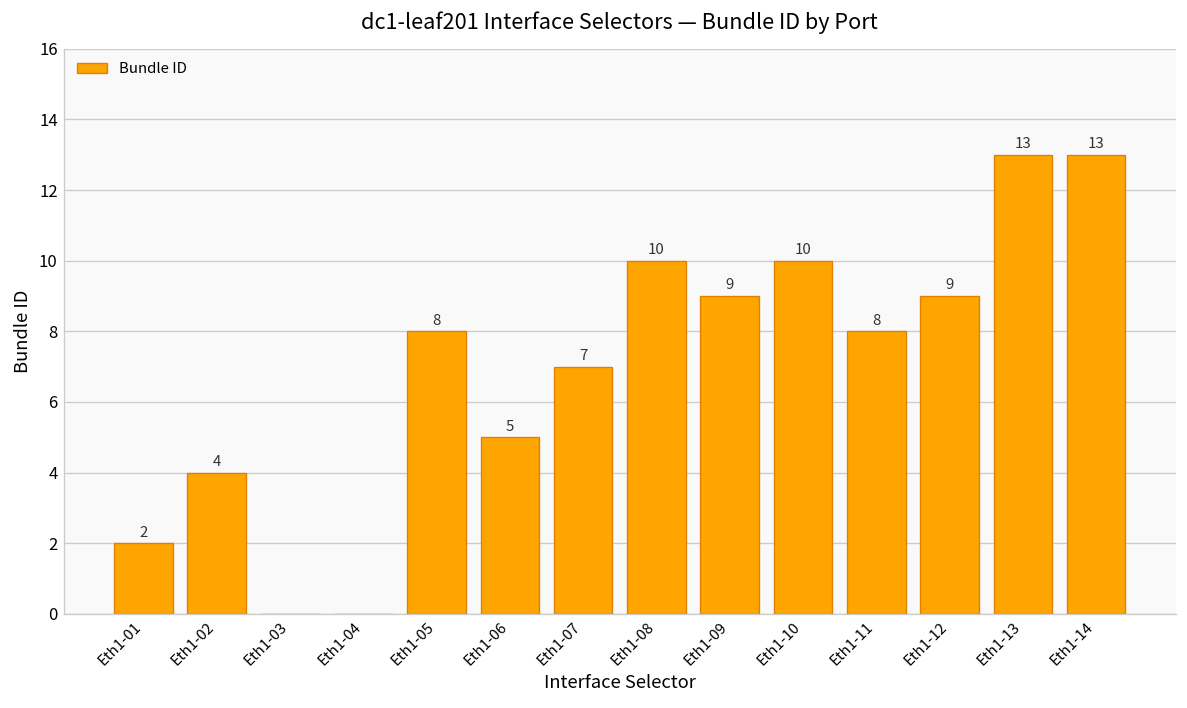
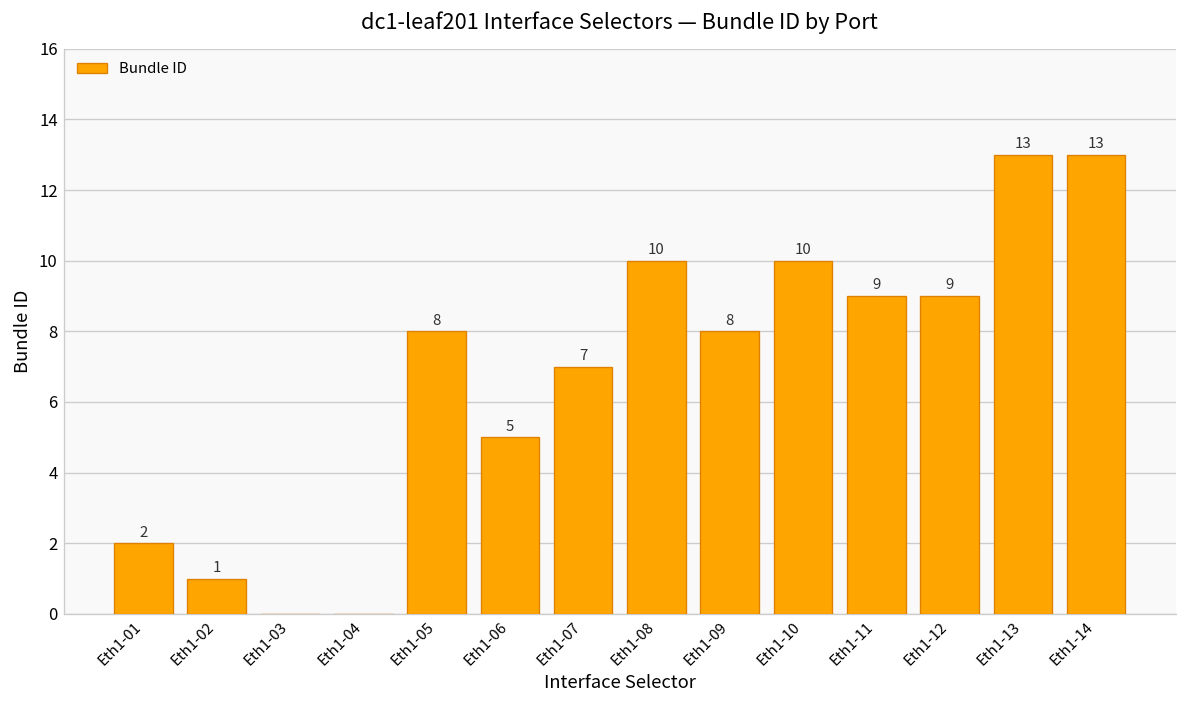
  {
    "Eth1-01": 2,
-   "Eth1-02": 4,
+   "Eth1-02": 1,
    "Eth1-05": 8,
    "Eth1-06": 5,
    "Eth1-07": 7,
    "Eth1-08": 10,
-   "Eth1-09": 9,
+   "Eth1-09": 8,
    "Eth1-10": 10,
-   "Eth1-11": 8,
+   "Eth1-11": 9,
    "Eth1-12": 9,
    "Eth1-13": 13,
    "Eth1-14": 13
  }
